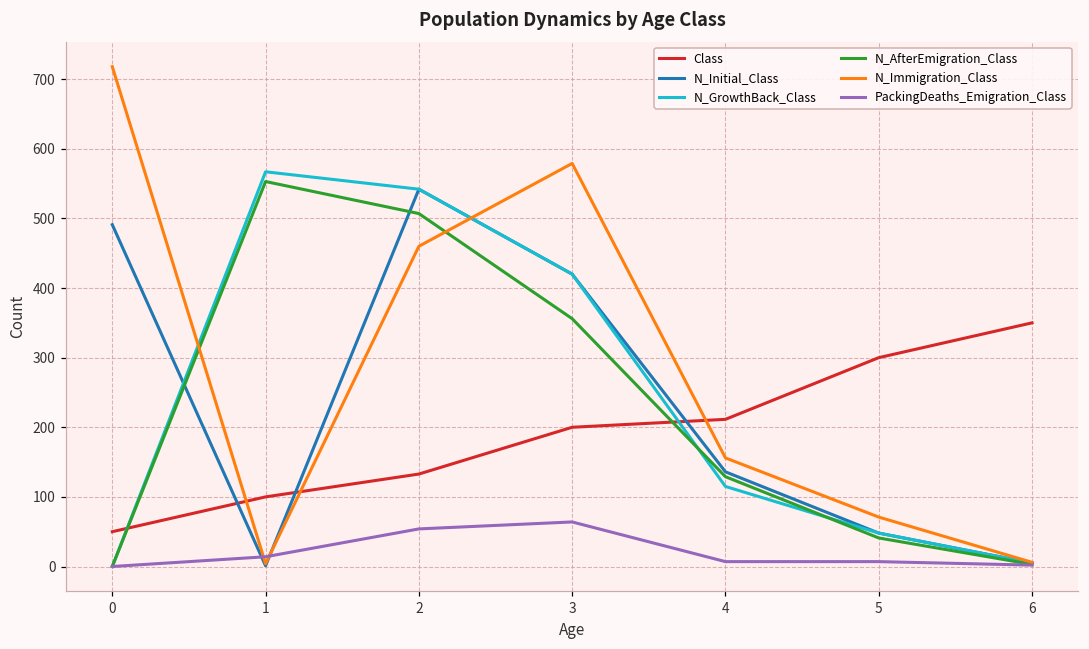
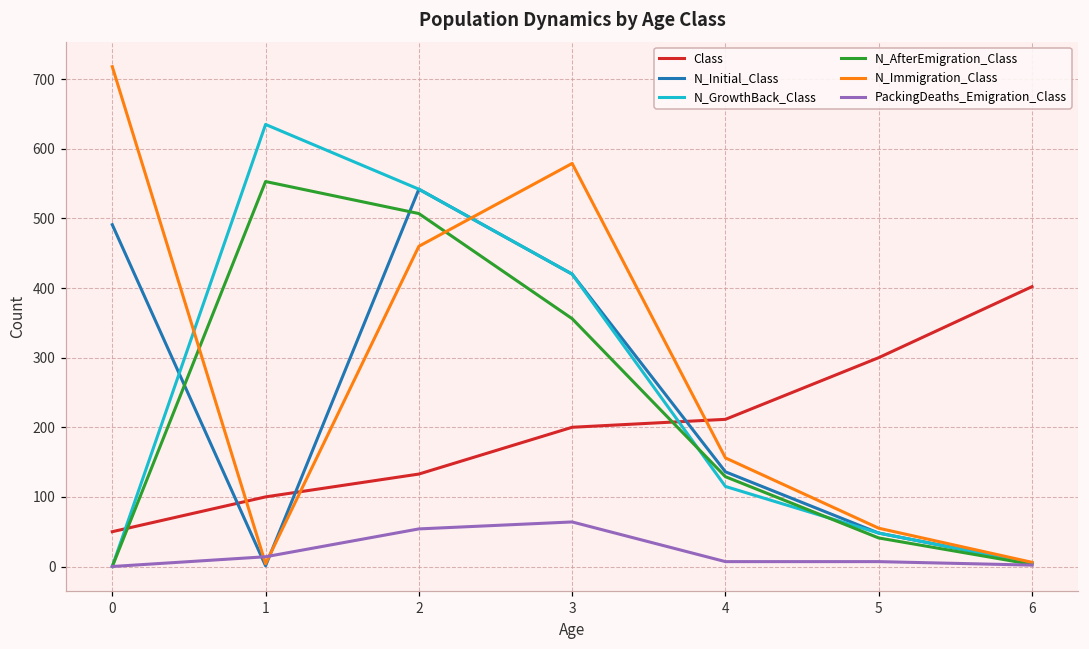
  {
    "Class": {
      "0": 50,
      "1": 100,
      "2": 130,
      "3": 200,
      "4": 210,
      "5": 300,
-     "6": 350
+     "6": 400
    },
    "N_Initial_Class": {
      "0": 490,
      "4": 140
    },
    "N_GrowthBack_Class": {
-     "1": 570,
+     "1": 640,
      "4": 120
    },
    "N_AfterEmigration_Class": {
      "1": 550,
      "2": 510,
      "3": 360,
      "4": 130,
      "5": 40
    },
    "N_Immigration_Class": {
      "0": 720,
      "2": 460,
      "3": 580,
      "4": 160,
-     "5": 70
+     "5": 60
    },
    "PackingDeaths_Emigration_Class": {
      "1": 10,
      "2": 50,
      "3": 60,
      "4": 10,
      "5": 10
    }
  }
